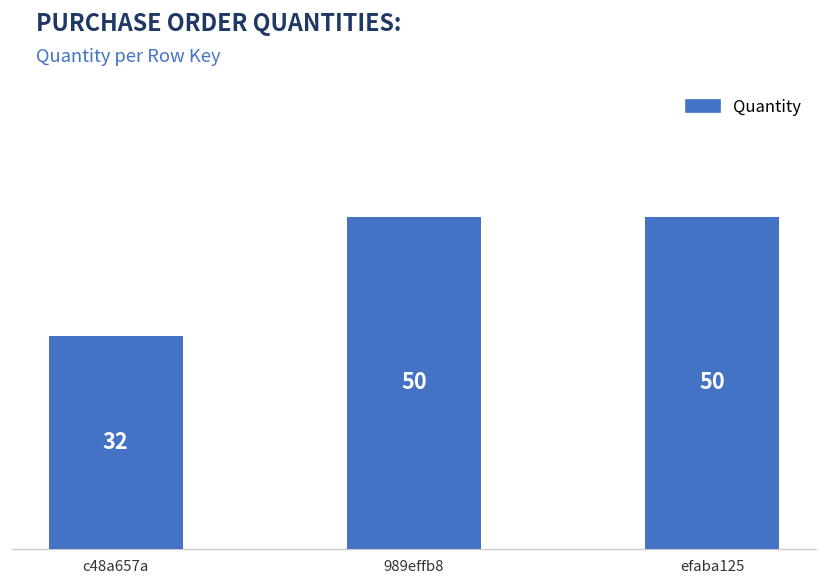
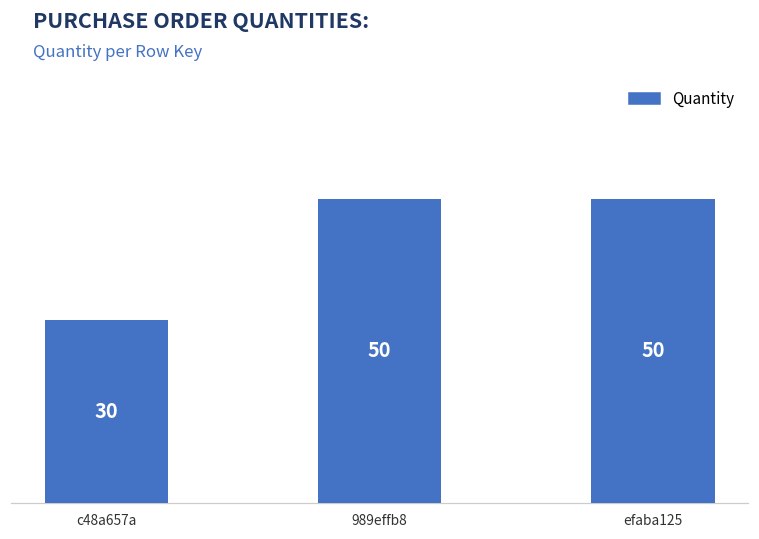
  {
-   "c48a657a": 32,
+   "c48a657a": 30,
    "989effb8": 50,
    "efaba125": 50
  }
